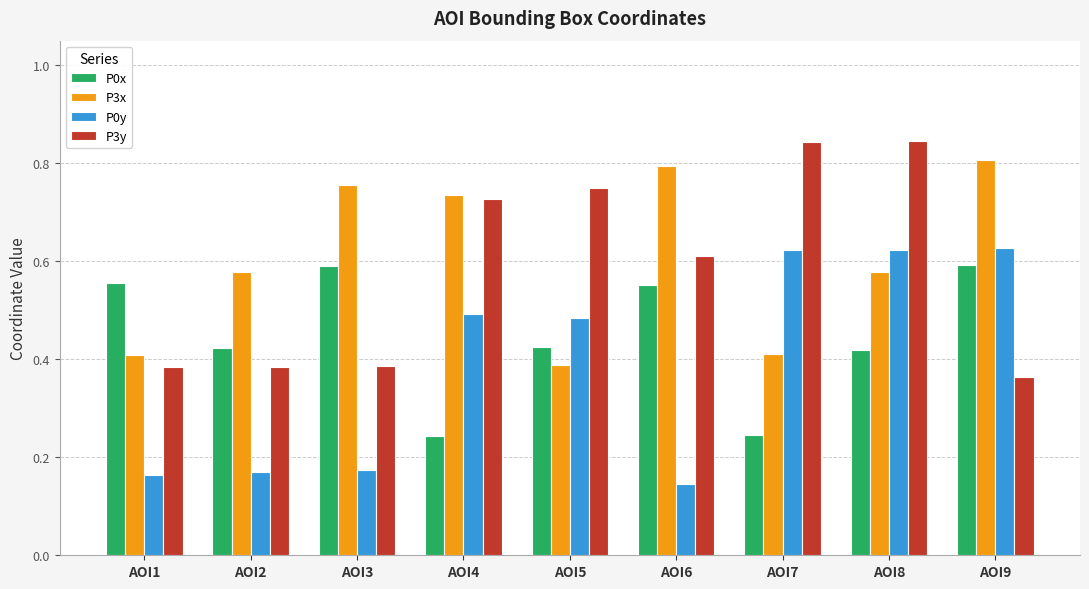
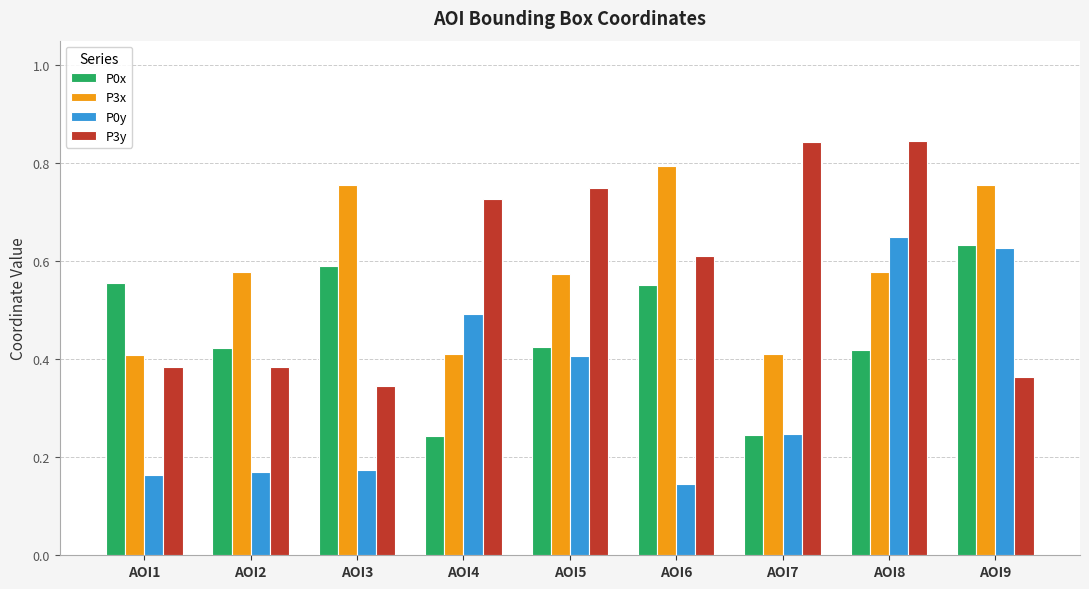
  {
    "P0x": {
      "AOI1": 0.56,
      "AOI2": 0.42,
      "AOI3": 0.59,
      "AOI4": 0.24,
      "AOI5": 0.42,
      "AOI6": 0.55,
      "AOI7": 0.25,
      "AOI8": 0.42,
-     "AOI9": 0.59
+     "AOI9": 0.63
    },
    "P3x": {
      "AOI1": 0.41,
      "AOI2": 0.58,
      "AOI3": 0.76,
-     "AOI4": 0.74,
-     "AOI5": 0.39,
+     "AOI4": 0.41,
+     "AOI5": 0.57,
      "AOI6": 0.80,
      "AOI7": 0.41,
      "AOI8": 0.58,
-     "AOI9": 0.81
+     "AOI9": 0.76
    },
    "P0y": {
      "AOI1": 0.16,
      "AOI2": 0.17,
      "AOI3": 0.17,
      "AOI4": 0.49,
-     "AOI5": 0.48,
+     "AOI5": 0.41,
      "AOI6": 0.15,
-     "AOI7": 0.62,
-     "AOI8": 0.62,
+     "AOI7": 0.25,
+     "AOI8": 0.65,
      "AOI9": 0.63
    },
    "P3y": {
      "AOI1": 0.38,
      "AOI2": 0.38,
-     "AOI3": 0.39,
+     "AOI3": 0.34,
      "AOI4": 0.73,
      "AOI5": 0.75,
      "AOI6": 0.61,
      "AOI7": 0.84,
      "AOI8": 0.84,
      "AOI9": 0.36
    }
  }
